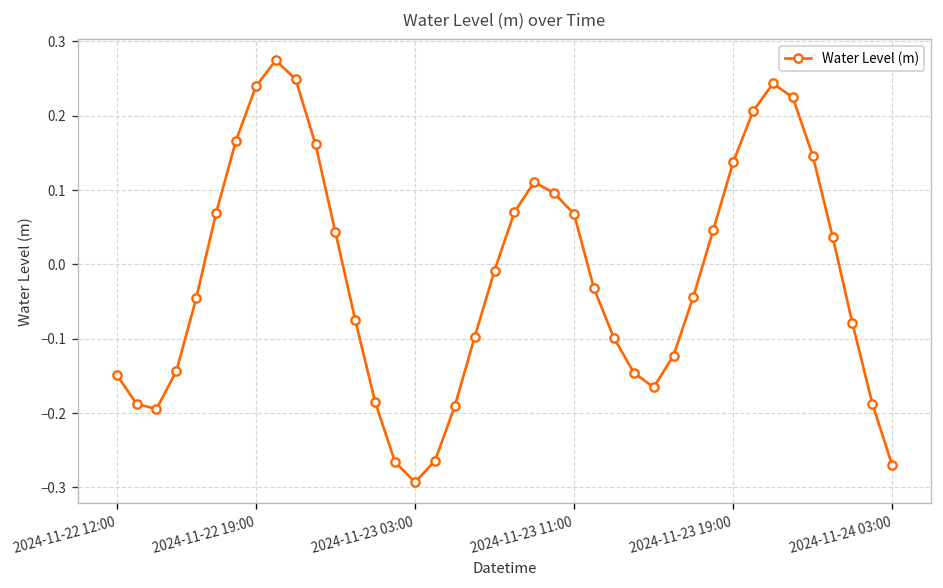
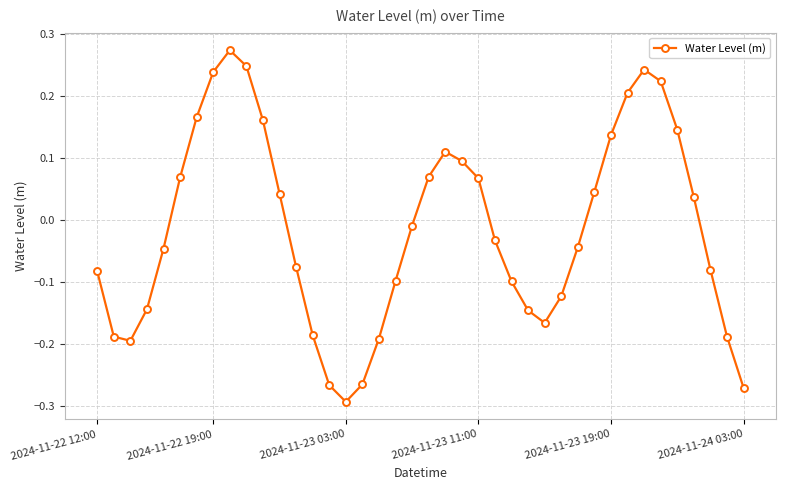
  {
-   "2024-11-22 12:00": -0.15,
+   "2024-11-22 12:00": -0.08,
    "2024-11-22 19:00": 0.24,
    "2024-11-23 03:00": -0.29,
    "2024-11-23 11:00": 0.07,
    "2024-11-23 19:00": 0.14,
    "2024-11-24 03:00": -0.27
  }
